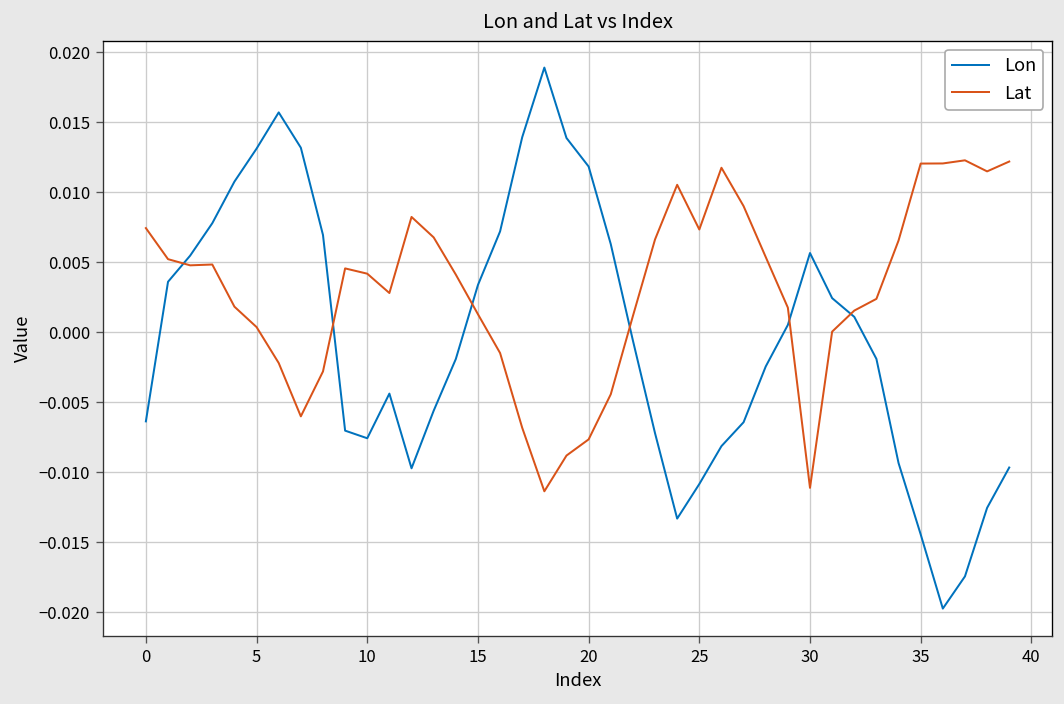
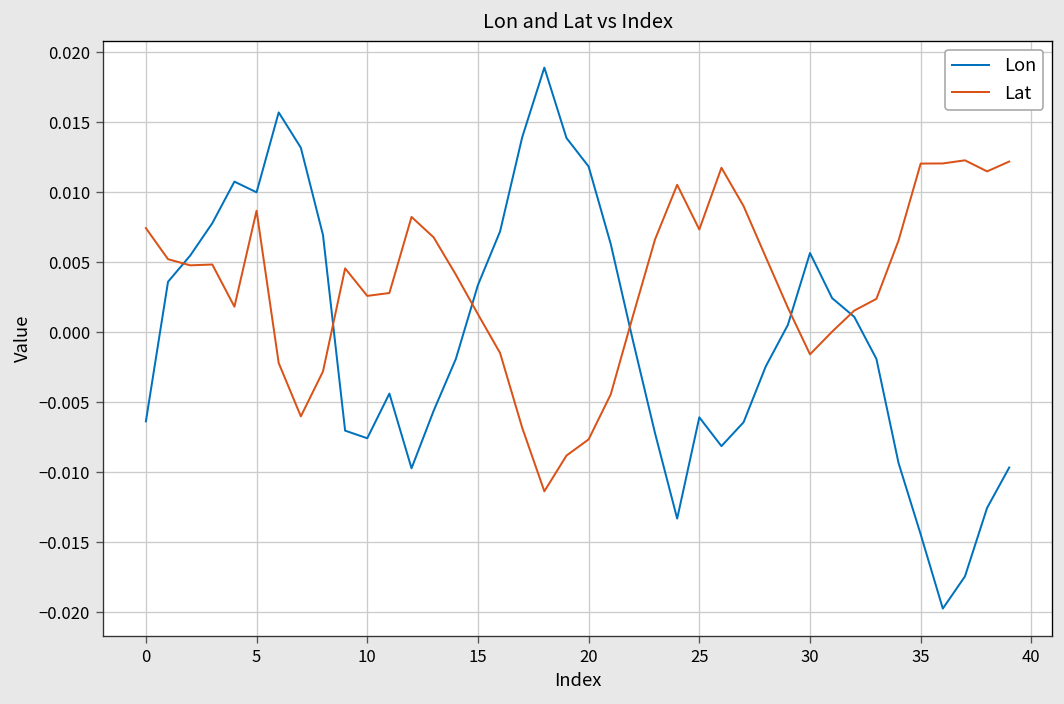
  {
    "Lon": {
      "0": -0.0064,
-     "5": 0.0131,
+     "5": 0.0100,
      "10": -0.0076,
      "15": 0.0034,
      "20": 0.0118,
-     "25": -0.0109,
+     "25": -0.0061,
      "30": 0.0056,
      "35": -0.0145
    },
    "Lat": {
      "0": 0.0074,
-     "5": 0.0003,
-     "10": 0.0042,
+     "5": 0.0087,
+     "10": 0.0026,
      "15": 0.0013,
      "20": -0.0077,
      "25": 0.0073,
-     "30": -0.0111,
+     "30": -0.0016,
      "35": 0.0120
    }
  }
